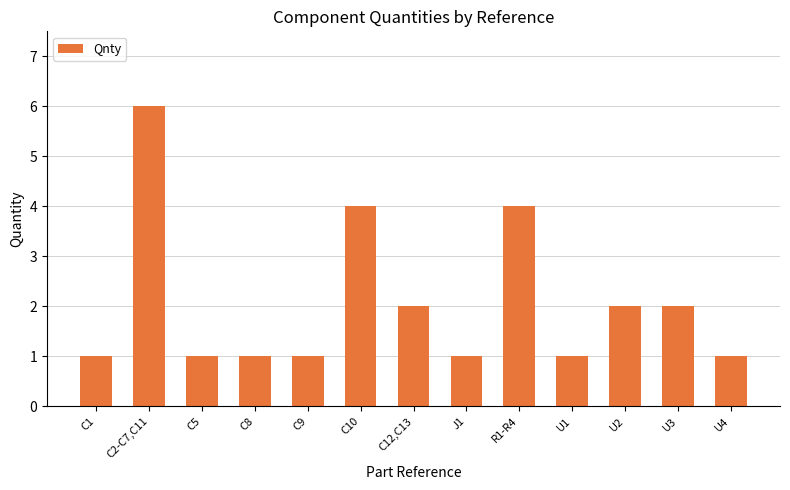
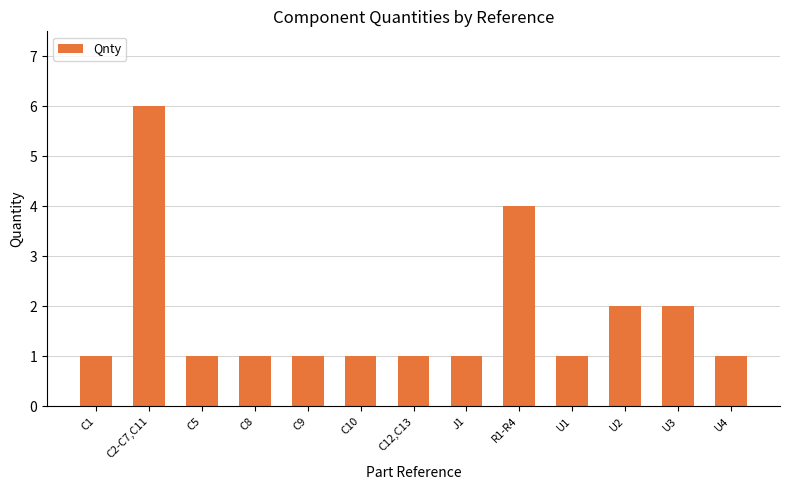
  {
    "C1": 1,
    "C2-C7,C11": 6,
    "C5": 1,
    "C8": 1,
    "C9": 1,
-   "C10": 4,
-   "C12,C13": 2,
+   "C10": 1,
+   "C12,C13": 1,
    "J1": 1,
    "R1-R4": 4,
    "U1": 1,
    "U2": 2,
    "U3": 2,
    "U4": 1
  }
